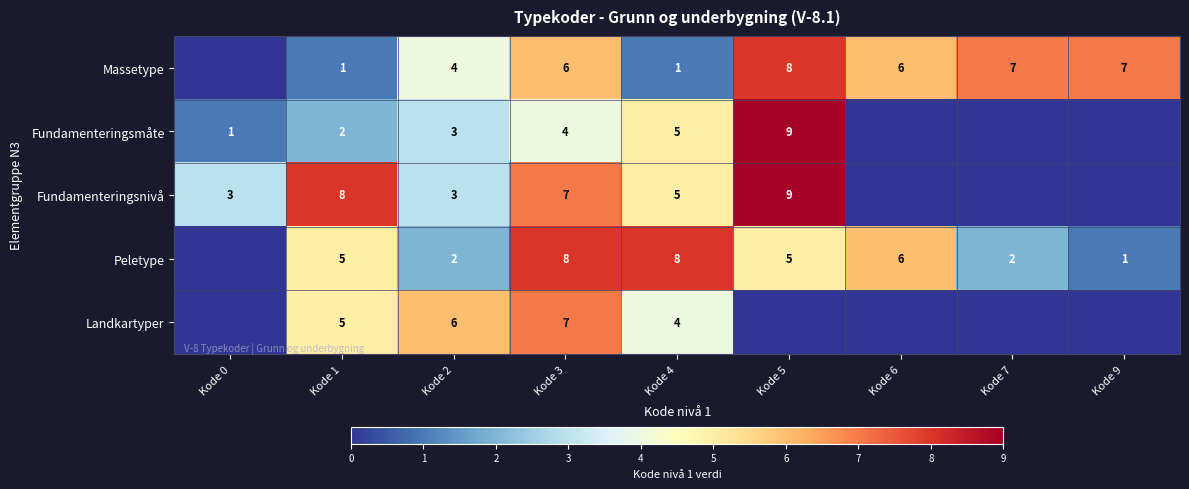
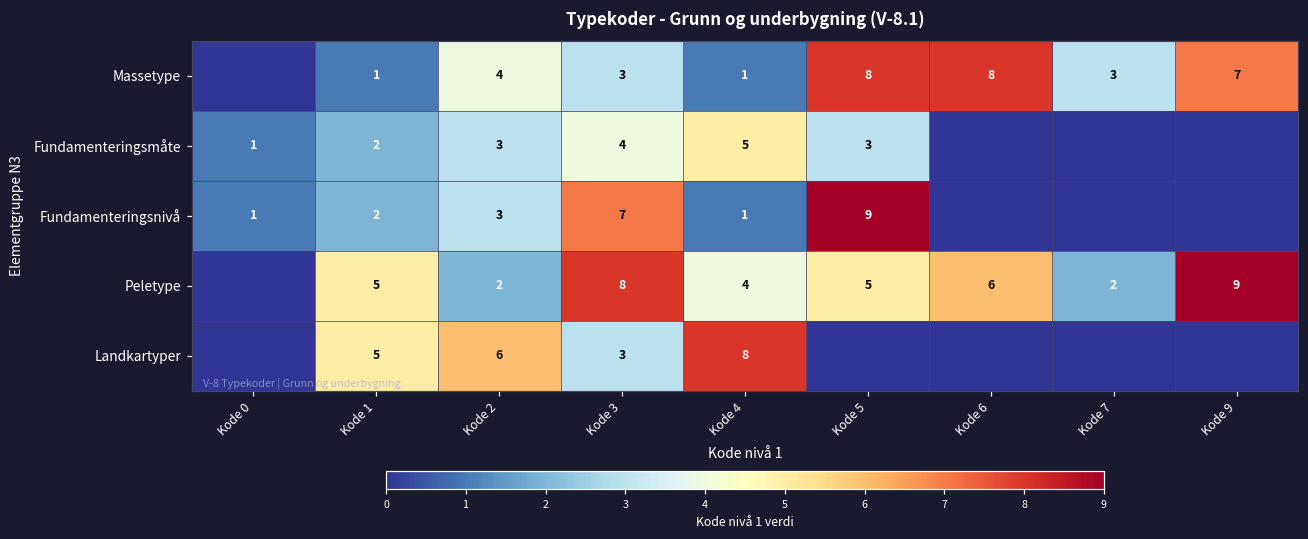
  {
    "Massetype": {
      "Kode 1": 1,
      "Kode 2": 4,
-     "Kode 3": 6,
+     "Kode 3": 3,
      "Kode 4": 1,
      "Kode 5": 8,
-     "Kode 6": 6,
-     "Kode 7": 7,
+     "Kode 6": 8,
+     "Kode 7": 3,
      "Kode 9": 7
    },
    "Fundamenteringsmåte": {
      "Kode 0": 1,
      "Kode 1": 2,
      "Kode 2": 3,
      "Kode 3": 4,
      "Kode 4": 5,
-     "Kode 5": 9
+     "Kode 5": 3
    },
    "Fundamenteringsnivå": {
-     "Kode 0": 3,
-     "Kode 1": 8,
+     "Kode 0": 1,
+     "Kode 1": 2,
      "Kode 2": 3,
      "Kode 3": 7,
-     "Kode 4": 5,
+     "Kode 4": 1,
      "Kode 5": 9
    },
    "Peletype": {
      "Kode 1": 5,
      "Kode 2": 2,
      "Kode 3": 8,
-     "Kode 4": 8,
+     "Kode 4": 4,
      "Kode 5": 5,
      "Kode 6": 6,
      "Kode 7": 2,
-     "Kode 9": 1
+     "Kode 9": 9
    },
    "Landkartyper": {
      "Kode 1": 5,
      "Kode 2": 6,
-     "Kode 3": 7,
-     "Kode 4": 4
+     "Kode 3": 3,
+     "Kode 4": 8
    }
  }
